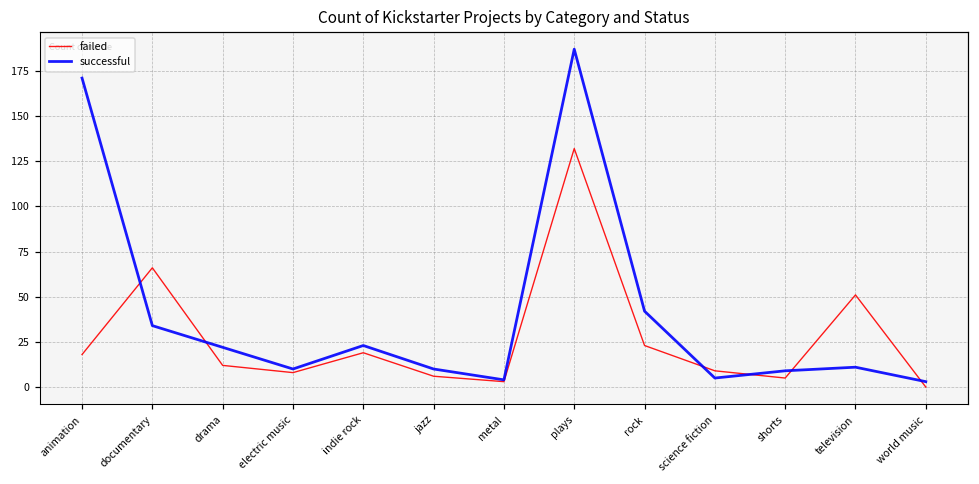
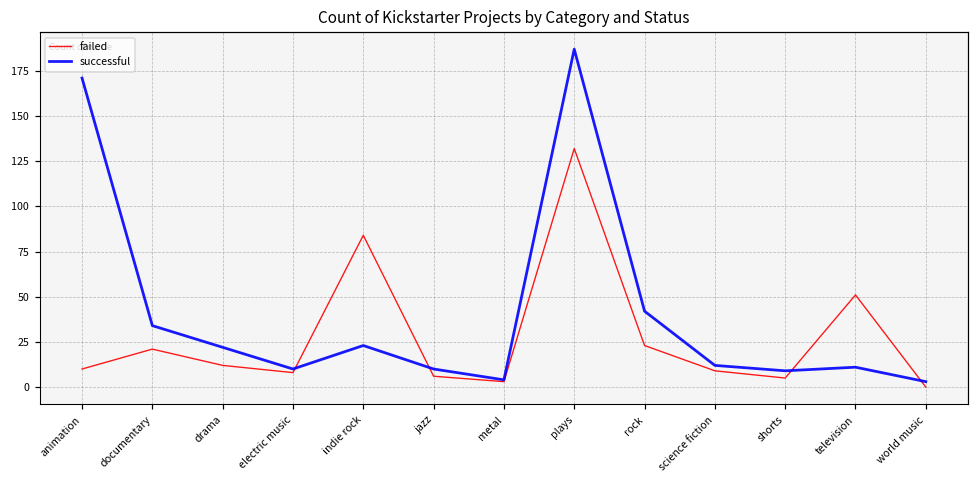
  {
    "failed": {
-     "animation": 18,
-     "documentary": 66,
+     "animation": 10,
+     "documentary": 21,
      "drama": 12,
      "electric music": 8,
-     "indie rock": 19,
+     "indie rock": 84,
      "jazz": 6,
      "plays": 132,
      "rock": 23,
      "science fiction": 9,
      "shorts": 5,
      "television": 51,
      "world music": 0
    },
    "successful": {
      "animation": 171,
      "documentary": 34,
      "drama": 22,
      "electric music": 10,
      "indie rock": 23,
      "jazz": 10,
      "plays": 187,
      "rock": 42,
-     "science fiction": 5,
+     "science fiction": 12,
      "shorts": 9,
      "television": 11,
      "world music": 3
    }
  }
